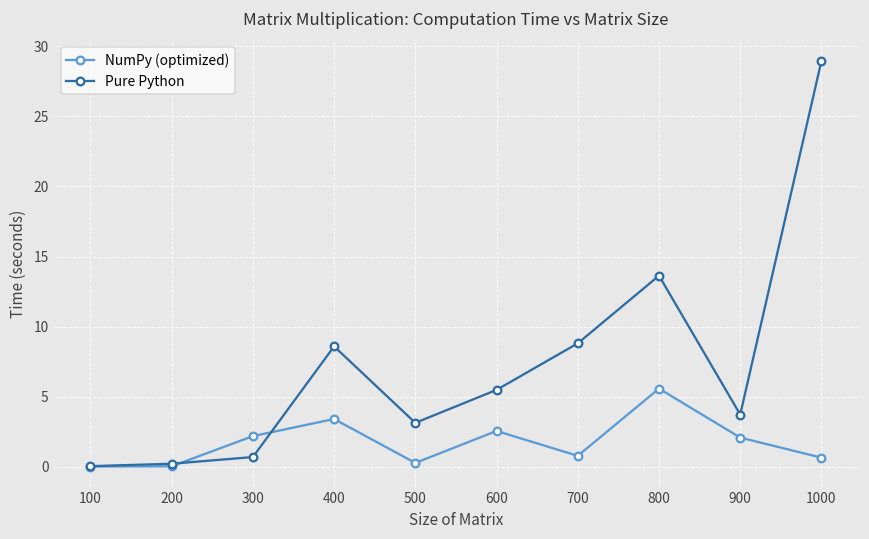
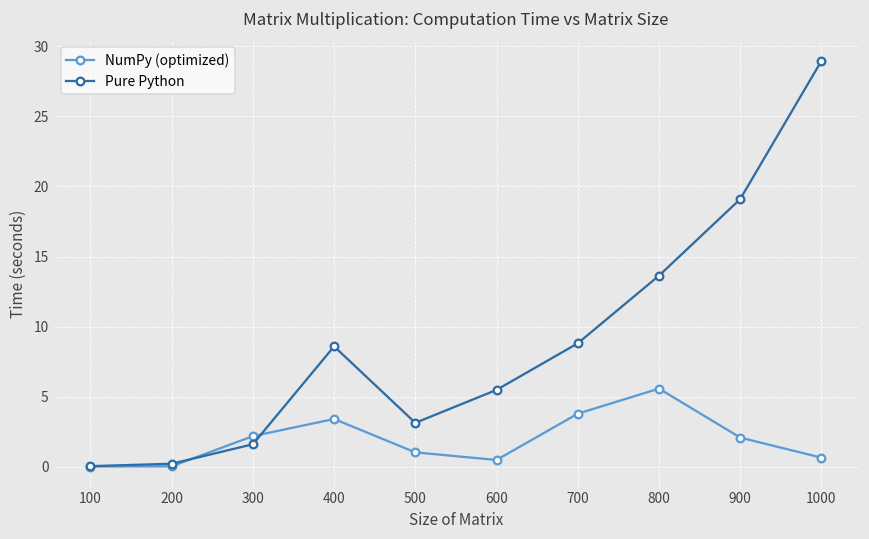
  {
    "NumPy (optimized)": {
      "300": 2.2,
      "400": 3.4,
-     "500": 0.3,
-     "600": 2.5,
-     "700": 0.8,
+     "500": 1.0,
+     "600": 0.5,
+     "700": 3.8,
      "800": 5.6,
      "900": 2.1,
      "1000": 0.6
    },
    "Pure Python": {
-     "300": 0.7,
+     "300": 1.6,
      "400": 8.6,
      "500": 3.1,
      "600": 5.5,
      "700": 8.8,
      "800": 13.6,
-     "900": 3.7,
+     "900": 19.1,
      "1000": 29.0
    }
  }
